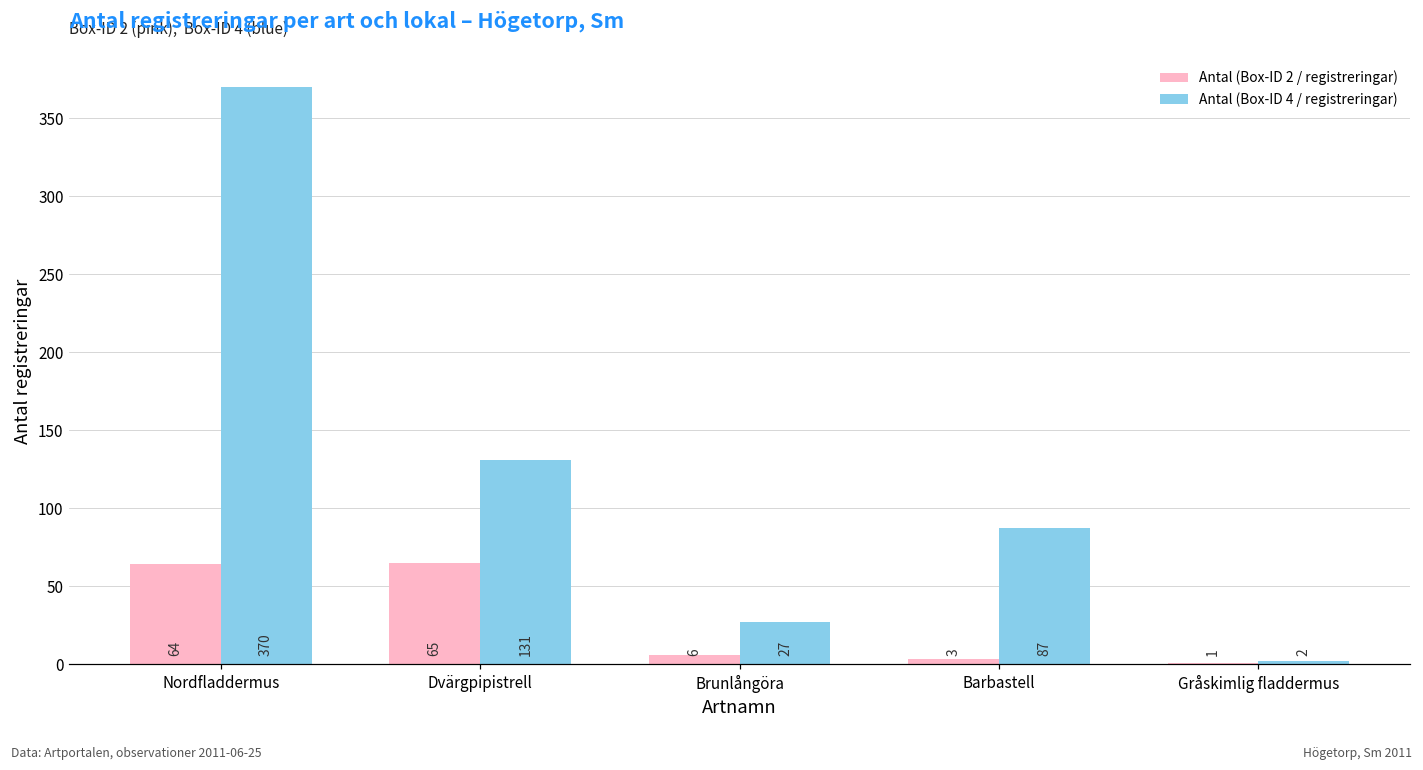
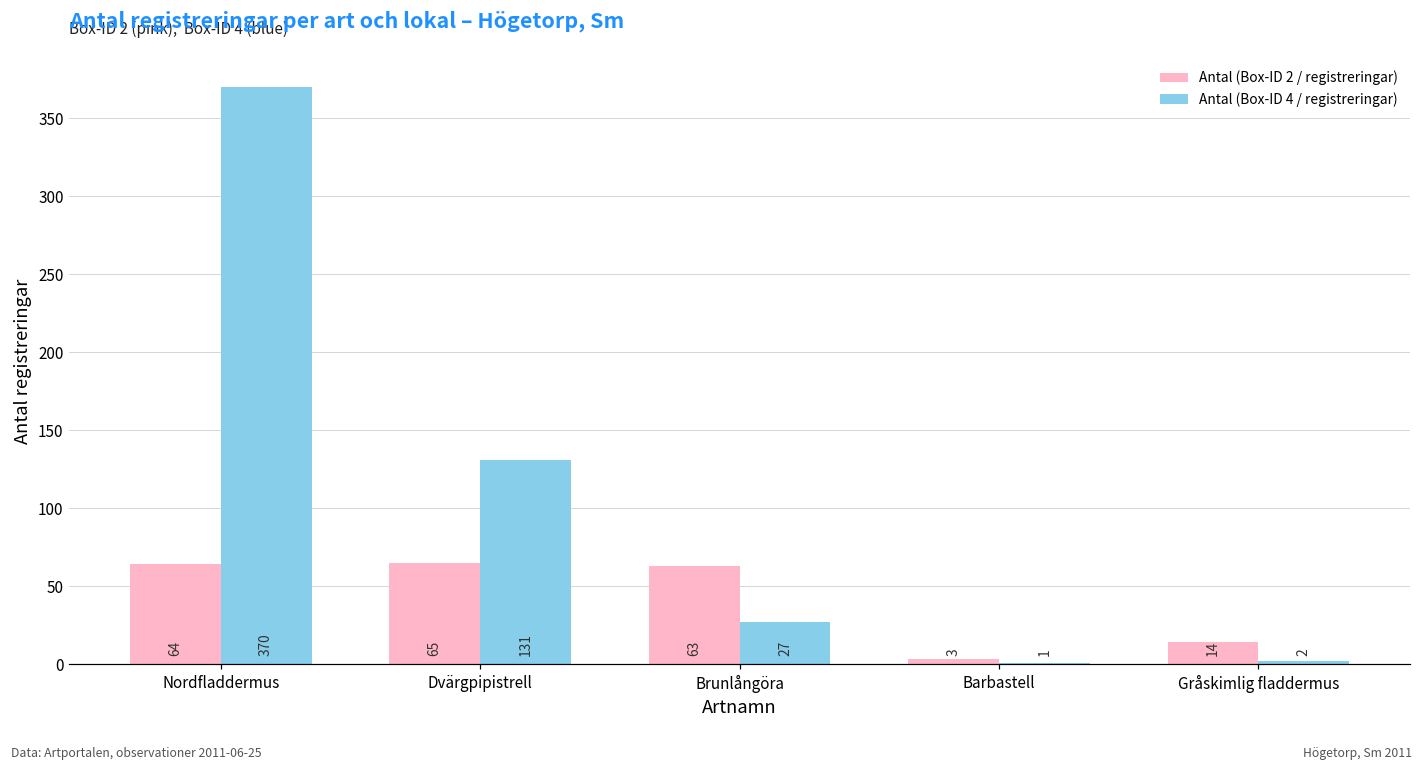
  {
    "Antal (Box-ID 2 / registreringar)": {
      "Nordfladdermus": 64,
      "Dvärgpipistrell": 65,
-     "Brunlångöra": 6,
+     "Brunlångöra": 63,
      "Barbastell": 3,
-     "Gråskimlig fladdermus": 1
+     "Gråskimlig fladdermus": 14
    },
    "Antal (Box-ID 4 / registreringar)": {
      "Nordfladdermus": 370,
      "Dvärgpipistrell": 131,
      "Brunlångöra": 27,
-     "Barbastell": 87,
+     "Barbastell": 1,
      "Gråskimlig fladdermus": 2
    }
  }
